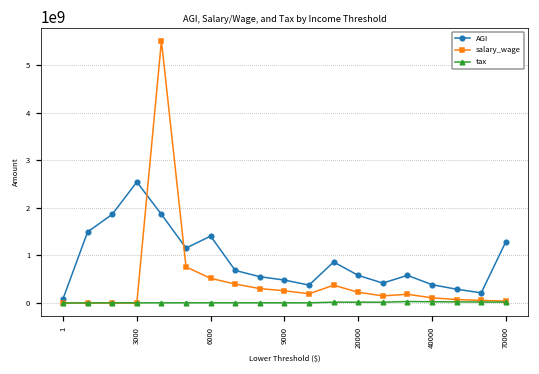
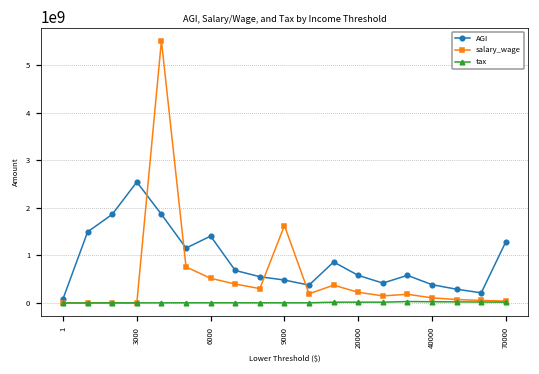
  {
    "AGI": {
      "3000": 2500000000,
      "6000": 1400000000,
      "9000": 500000000,
      "20000": 600000000,
      "40000": 400000000,
      "70000": 1300000000
    },
    "salary_wage": {
      "6000": 500000000,
-     "9000": 300000000,
+     "9000": 1600000000,
      "20000": 200000000,
      "40000": 100000000
    },
    "tax": {
      "6000": 0,
      "9000": 0,
      "20000": 0,
      "40000": 0
    }
  }
